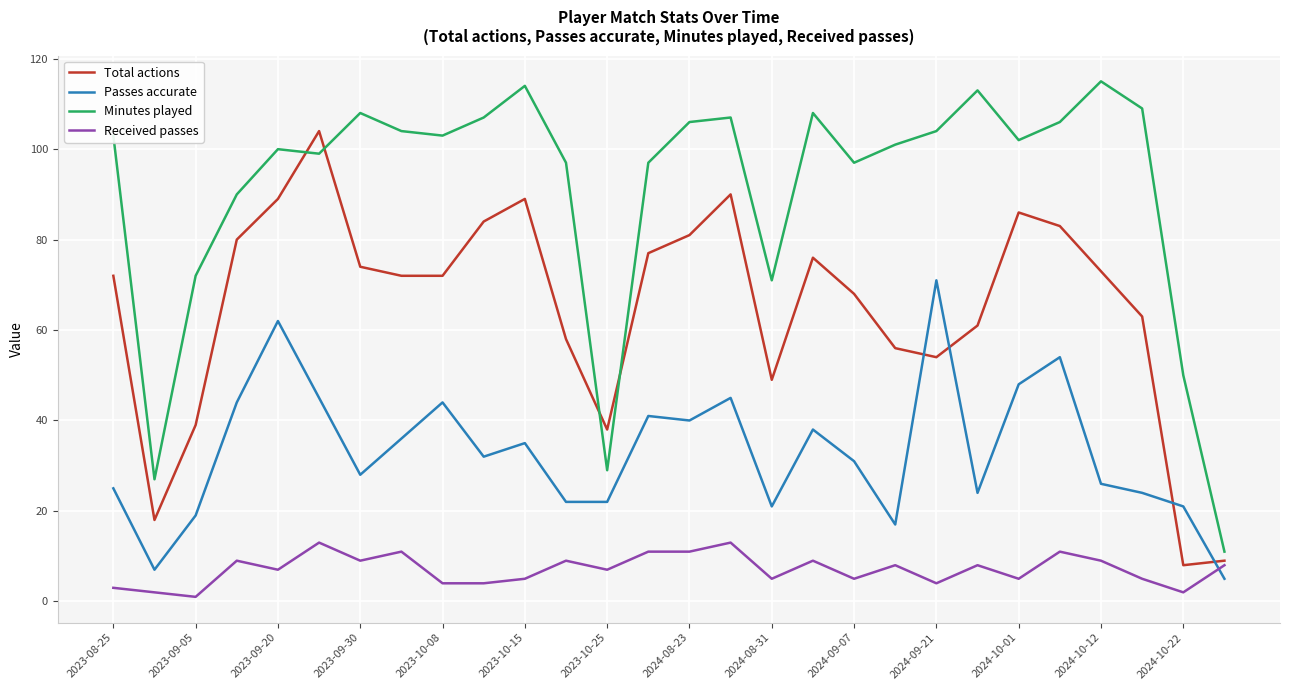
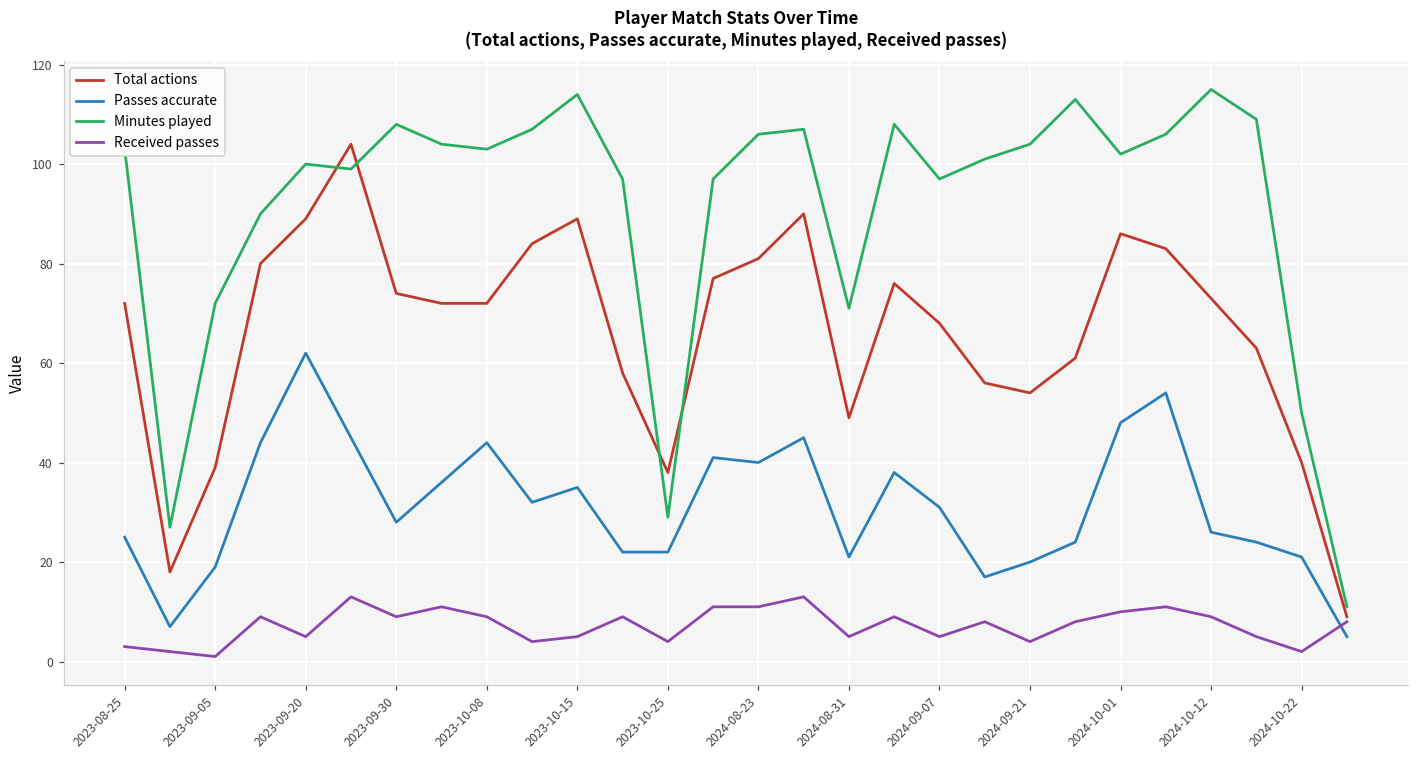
  {
    "Total actions": {
      "2023-08-25": 72,
      "2023-09-05": 39,
      "2023-09-20": 89,
      "2023-09-30": 74,
      "2023-10-08": 72,
      "2023-10-15": 89,
      "2023-10-25": 38,
      "2024-08-23": 81,
      "2024-08-31": 49,
      "2024-09-07": 68,
      "2024-09-21": 54,
      "2024-10-01": 86,
      "2024-10-12": 73,
-     "2024-10-22": 8
+     "2024-10-22": 40
    },
    "Passes accurate": {
      "2023-08-25": 25,
      "2023-09-05": 19,
      "2023-09-20": 62,
      "2023-09-30": 28,
      "2023-10-08": 44,
      "2023-10-15": 35,
      "2023-10-25": 22,
      "2024-08-23": 40,
      "2024-08-31": 21,
      "2024-09-07": 31,
-     "2024-09-21": 71,
+     "2024-09-21": 20,
      "2024-10-01": 48,
      "2024-10-12": 26,
      "2024-10-22": 21
    },
    "Minutes played": {
      "2023-09-05": 72,
      "2023-09-20": 100,
      "2023-09-30": 108,
      "2023-10-08": 103,
      "2023-10-15": 114,
      "2023-10-25": 29,
      "2024-08-23": 106,
      "2024-08-31": 71,
      "2024-09-07": 97,
      "2024-09-21": 104,
      "2024-10-01": 102,
      "2024-10-12": 115,
      "2024-10-22": 50
    },
    "Received passes": {
      "2023-08-25": 3,
      "2023-09-05": 1,
-     "2023-09-20": 7,
+     "2023-09-20": 5,
      "2023-09-30": 9,
-     "2023-10-08": 4,
+     "2023-10-08": 9,
      "2023-10-15": 5,
-     "2023-10-25": 7,
+     "2023-10-25": 4,
      "2024-08-23": 11,
      "2024-08-31": 5,
      "2024-09-07": 5,
      "2024-09-21": 4,
-     "2024-10-01": 5,
+     "2024-10-01": 10,
      "2024-10-12": 9,
      "2024-10-22": 2
    }
  }
